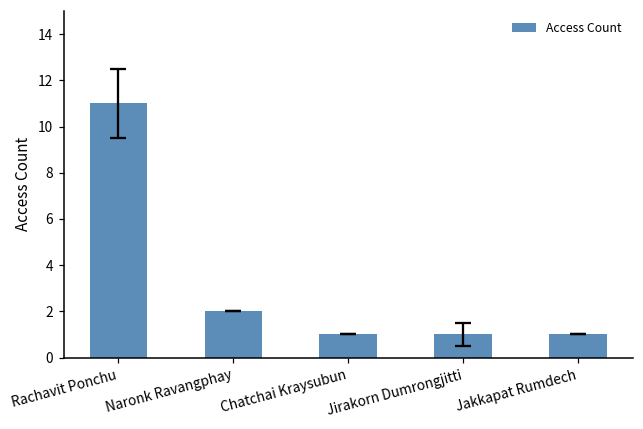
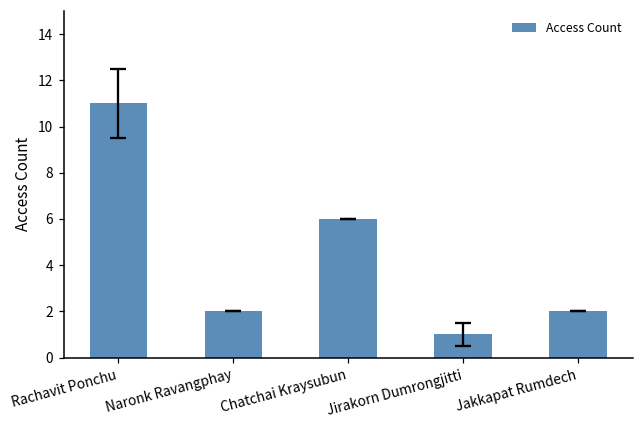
  {
    "Access Count": {
      "Rachavit Ponchu": 11,
      "Naronk Ravangphay": 2,
-     "Chatchai Kraysubun": 1,
+     "Chatchai Kraysubun": 6,
      "Jirakorn Dumrongjitti": 1,
-     "Jakkapat Rumdech": 1
+     "Jakkapat Rumdech": 2
    }
  }
